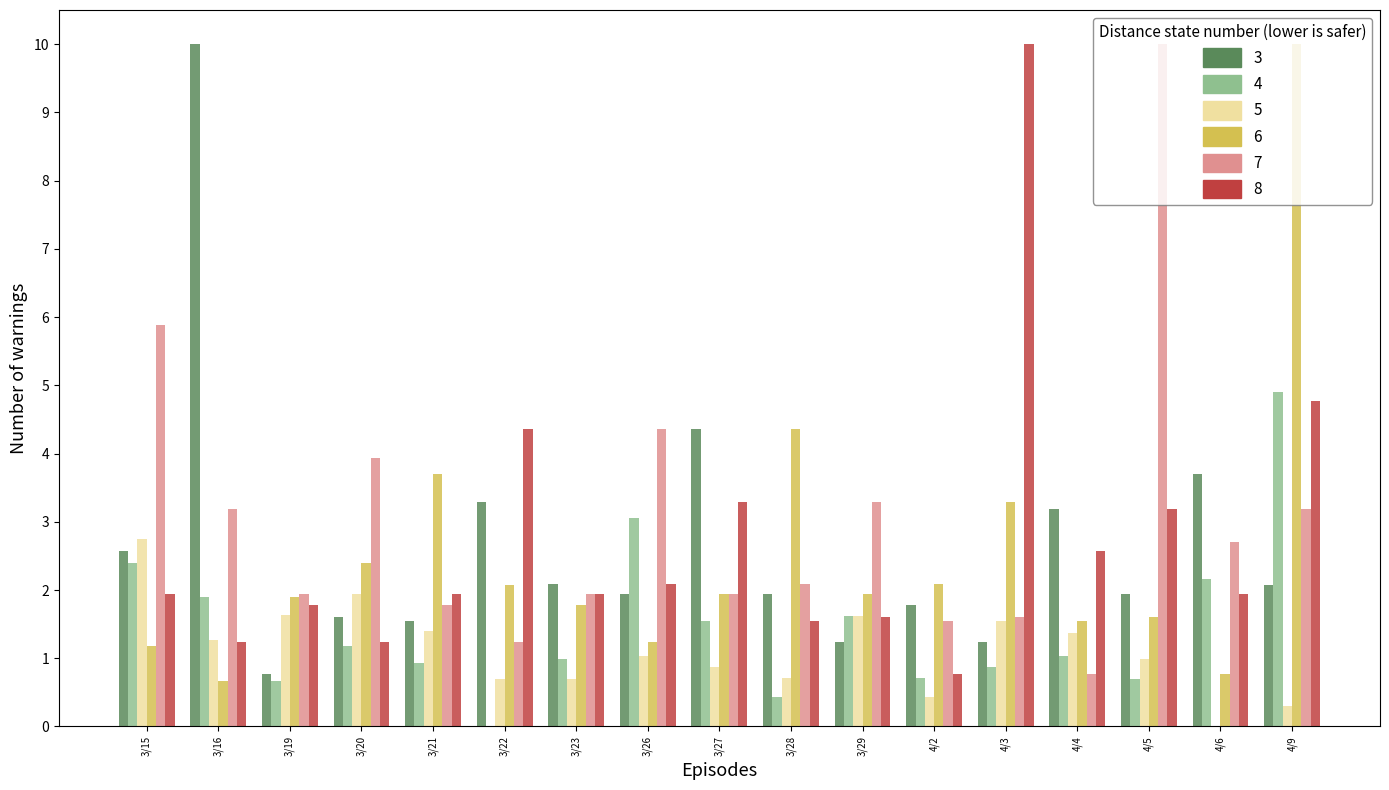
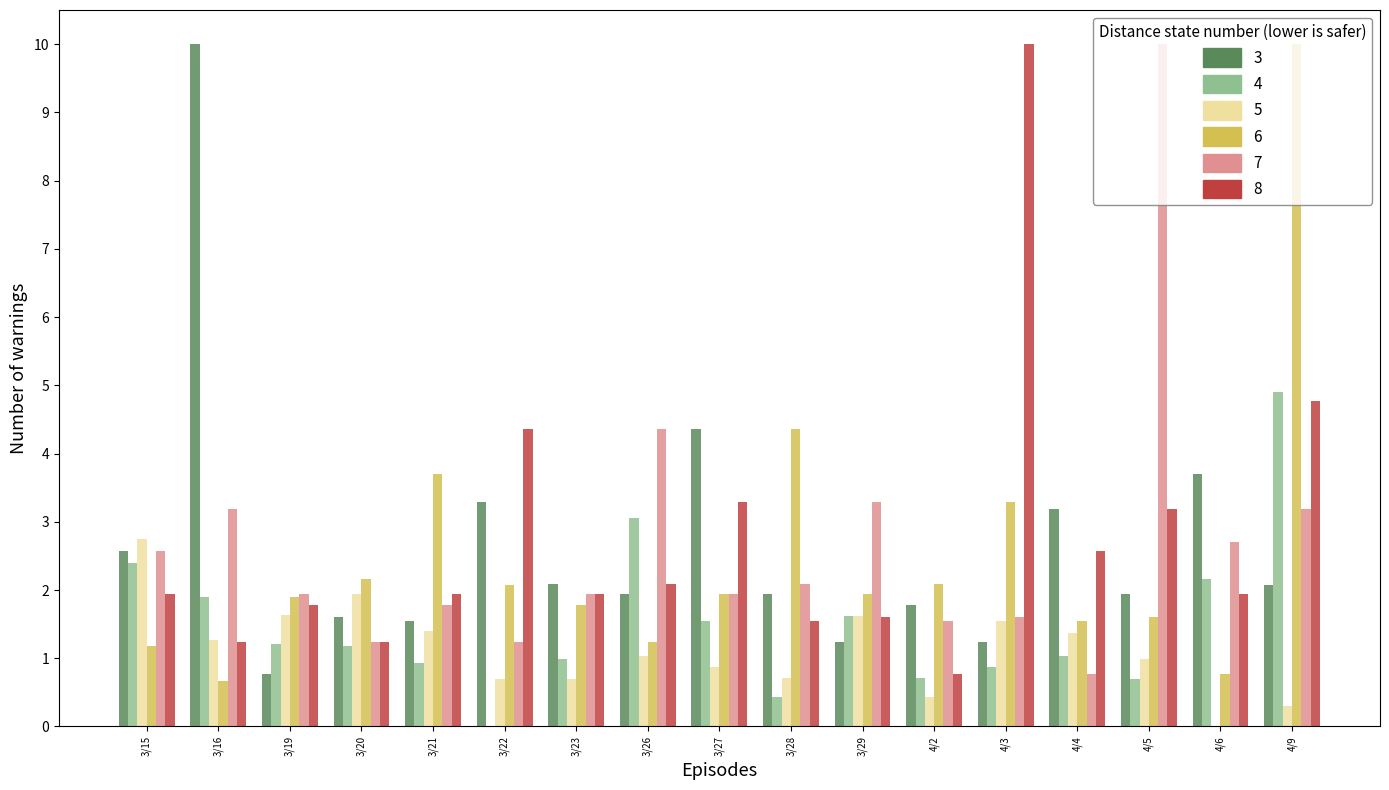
  {
    "3": {
      "3/15": 2.6,
      "3/16": 10.0,
      "3/19": 0.8,
      "3/20": 1.6,
      "3/21": 1.5,
      "3/22": 3.3,
      "3/23": 2.1,
      "3/26": 1.9,
      "3/27": 4.4,
      "3/28": 1.9,
      "3/29": 1.2,
      "4/2": 1.8,
      "4/3": 1.2,
      "4/4": 3.2,
      "4/5": 1.9,
      "4/6": 3.7,
      "4/9": 2.1
    },
    "4": {
      "3/15": 2.4,
      "3/16": 1.9,
-     "3/19": 0.7,
+     "3/19": 1.2,
      "3/20": 1.2,
      "3/21": 0.9,
      "3/22": 0.0,
      "3/23": 1.0,
      "3/26": 3.1,
      "3/27": 1.5,
      "3/28": 0.4,
      "3/29": 1.6,
      "4/2": 0.7,
      "4/3": 0.9,
      "4/4": 1.0,
      "4/5": 0.7,
      "4/6": 2.2,
      "4/9": 4.9
    },
    "5": {
      "3/15": 2.7,
      "3/16": 1.3,
      "3/19": 1.6,
      "3/20": 1.9,
      "3/21": 1.4,
      "3/22": 0.7,
      "3/23": 0.7,
      "3/26": 1.0,
      "3/27": 0.9,
      "3/28": 0.7,
      "3/29": 1.6,
      "4/2": 0.4,
      "4/3": 1.5,
      "4/4": 1.4,
      "4/5": 1.0,
      "4/6": 0.0,
      "4/9": 0.3
    },
    "6": {
      "3/15": 1.2,
      "3/16": 0.7,
      "3/19": 1.9,
-     "3/20": 2.4,
+     "3/20": 2.2,
      "3/21": 3.7,
      "3/22": 2.1,
      "3/23": 1.8,
      "3/26": 1.2,
      "3/27": 1.9,
      "3/28": 4.4,
      "3/29": 1.9,
      "4/2": 2.1,
      "4/3": 3.3,
      "4/4": 1.5,
      "4/5": 1.6,
      "4/6": 0.8
    },
    "7": {
-     "3/15": 5.9,
+     "3/15": 2.6,
      "3/16": 3.2,
      "3/19": 1.9,
-     "3/20": 3.9,
+     "3/20": 1.2,
      "3/21": 1.8,
      "3/22": 1.2,
      "3/23": 1.9,
      "3/26": 4.4,
      "3/27": 1.9,
      "3/28": 2.1,
      "3/29": 3.3,
      "4/2": 1.5,
      "4/3": 1.6,
      "4/4": 0.8,
      "4/6": 2.7,
      "4/9": 3.2
    },
    "8": {
      "3/15": 1.9,
      "3/16": 1.2,
      "3/19": 1.8,
      "3/20": 1.2,
      "3/21": 1.9,
      "3/22": 4.4,
      "3/23": 1.9,
      "3/26": 2.1,
      "3/27": 3.3,
      "3/28": 1.5,
      "3/29": 1.6,
      "4/2": 0.8,
      "4/3": 10.0,
      "4/4": 2.6,
      "4/5": 3.2,
      "4/6": 1.9,
      "4/9": 4.8
    }
  }
